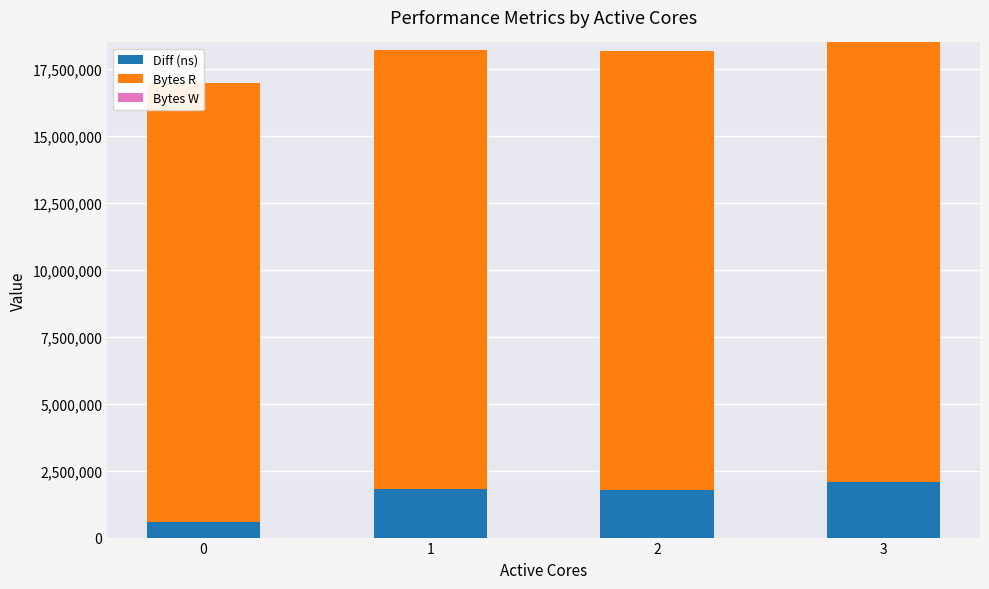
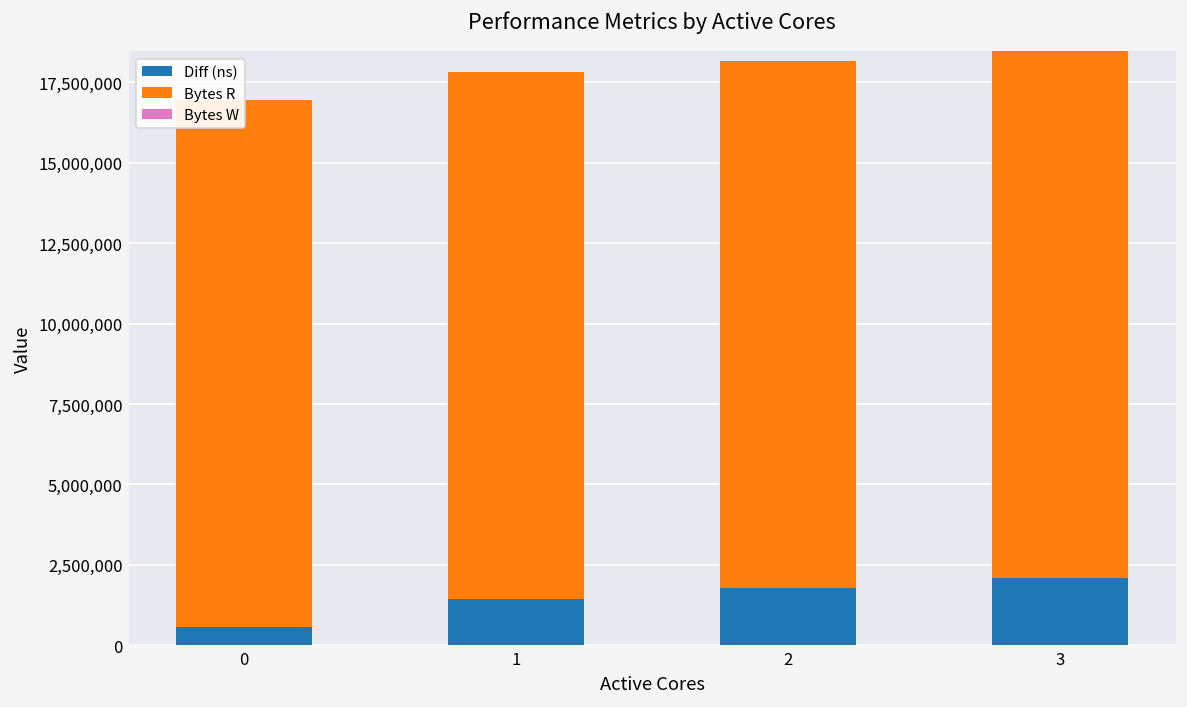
  {
    "Diff (ns)": {
      "0": "600,000",
-     "1": "1,800,000",
+     "1": "1,400,000",
      "2": "1,800,000",
      "3": "2,100,000"
    }
  }
